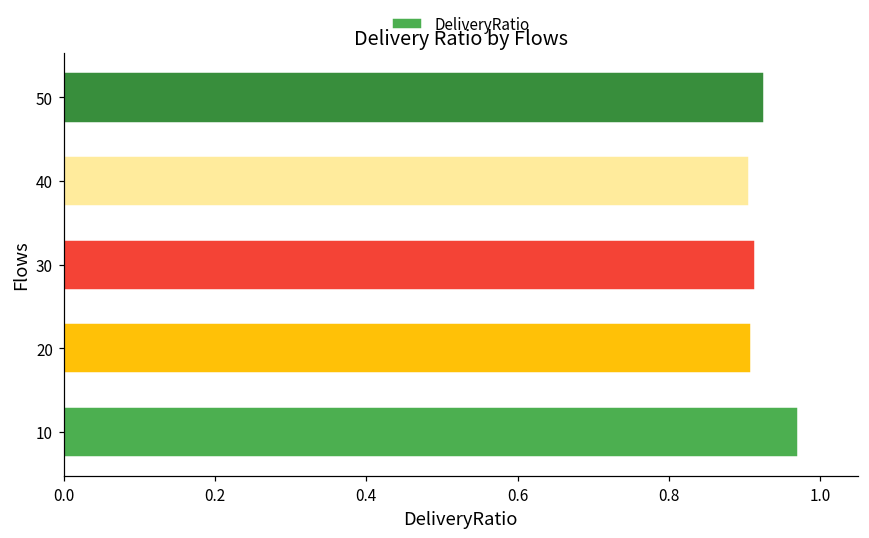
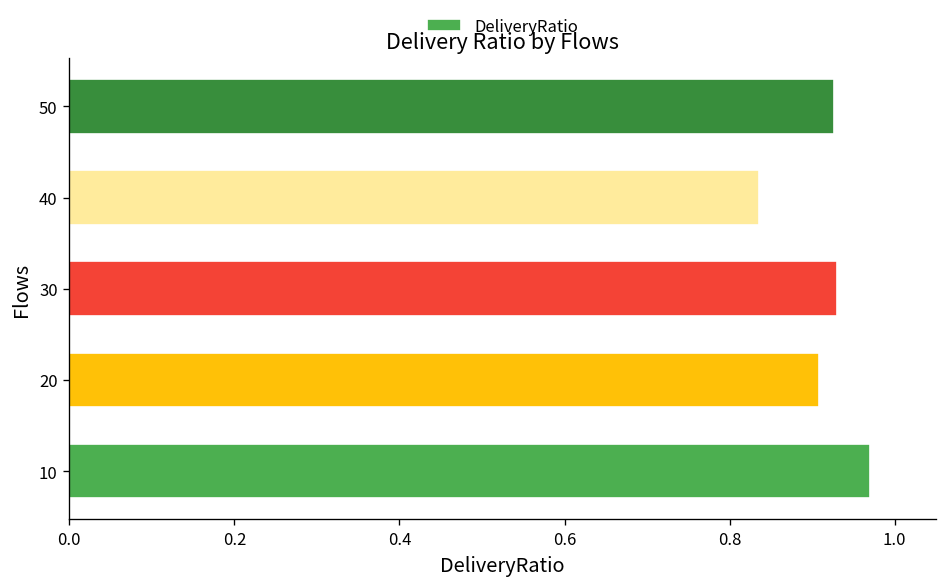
  {
    "50": 0.93,
-   "40": 0.91,
-   "30": 0.91,
+   "40": 0.84,
+   "30": 0.93,
    "20": 0.91,
    "10": 0.97
  }
